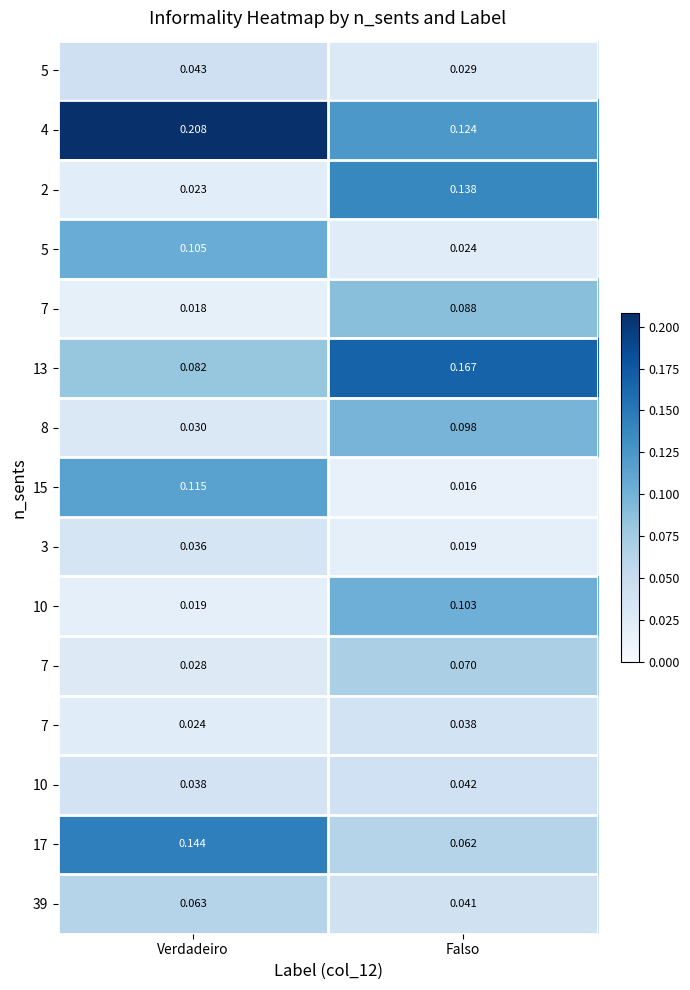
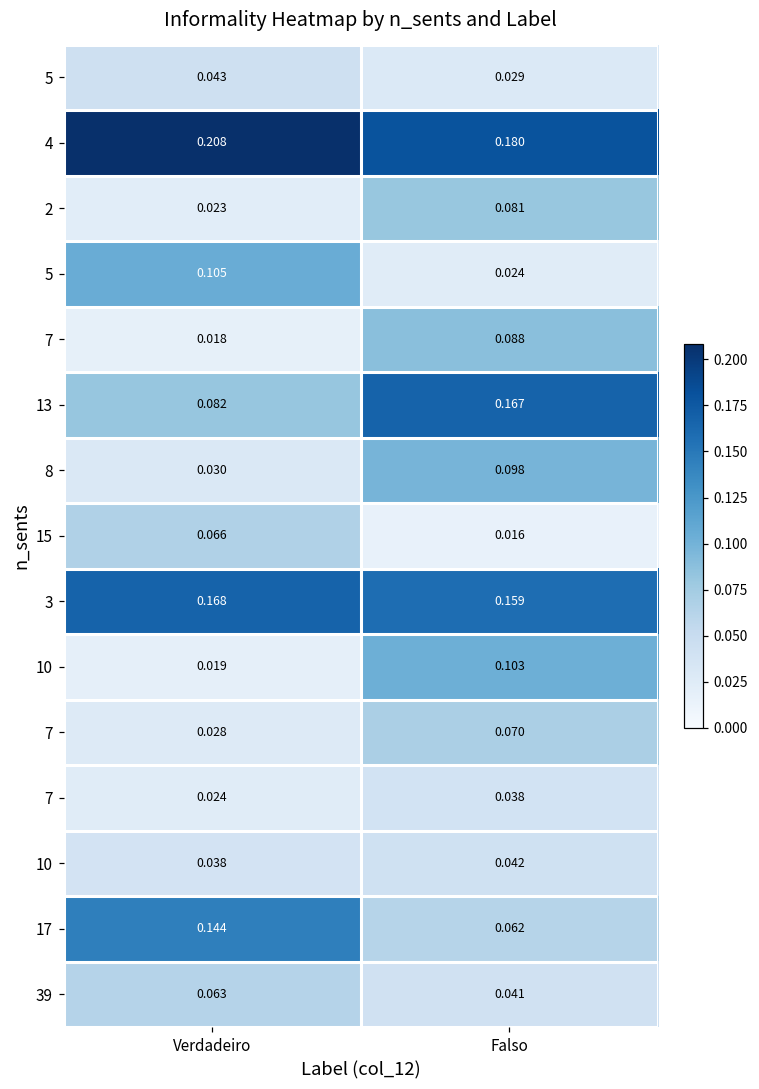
  {
    "4": {
      "Verdadeiro": 0.208,
-     "Falso": 0.124
+     "Falso": 0.180
    },
    "2": {
      "Verdadeiro": 0.023,
-     "Falso": 0.138
+     "Falso": 0.081
    },
    "13": {
      "Verdadeiro": 0.082,
      "Falso": 0.167
    },
    "8": {
      "Verdadeiro": 0.030,
      "Falso": 0.098
    },
    "15": {
-     "Verdadeiro": 0.115,
+     "Verdadeiro": 0.066,
      "Falso": 0.016
    },
    "3": {
-     "Verdadeiro": 0.036,
-     "Falso": 0.019
+     "Verdadeiro": 0.168,
+     "Falso": 0.159
    },
    "17": {
      "Verdadeiro": 0.144,
      "Falso": 0.062
    },
    "39": {
      "Verdadeiro": 0.063,
      "Falso": 0.041
    }
  }
